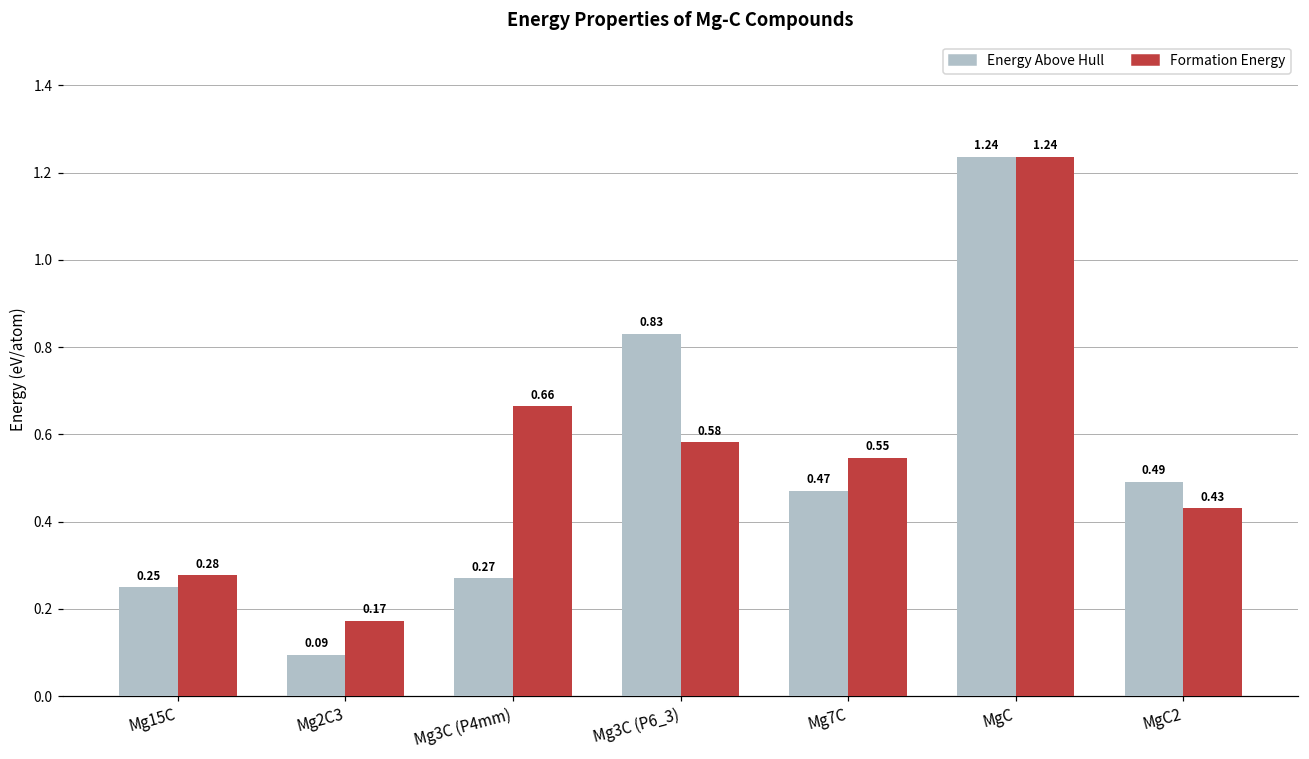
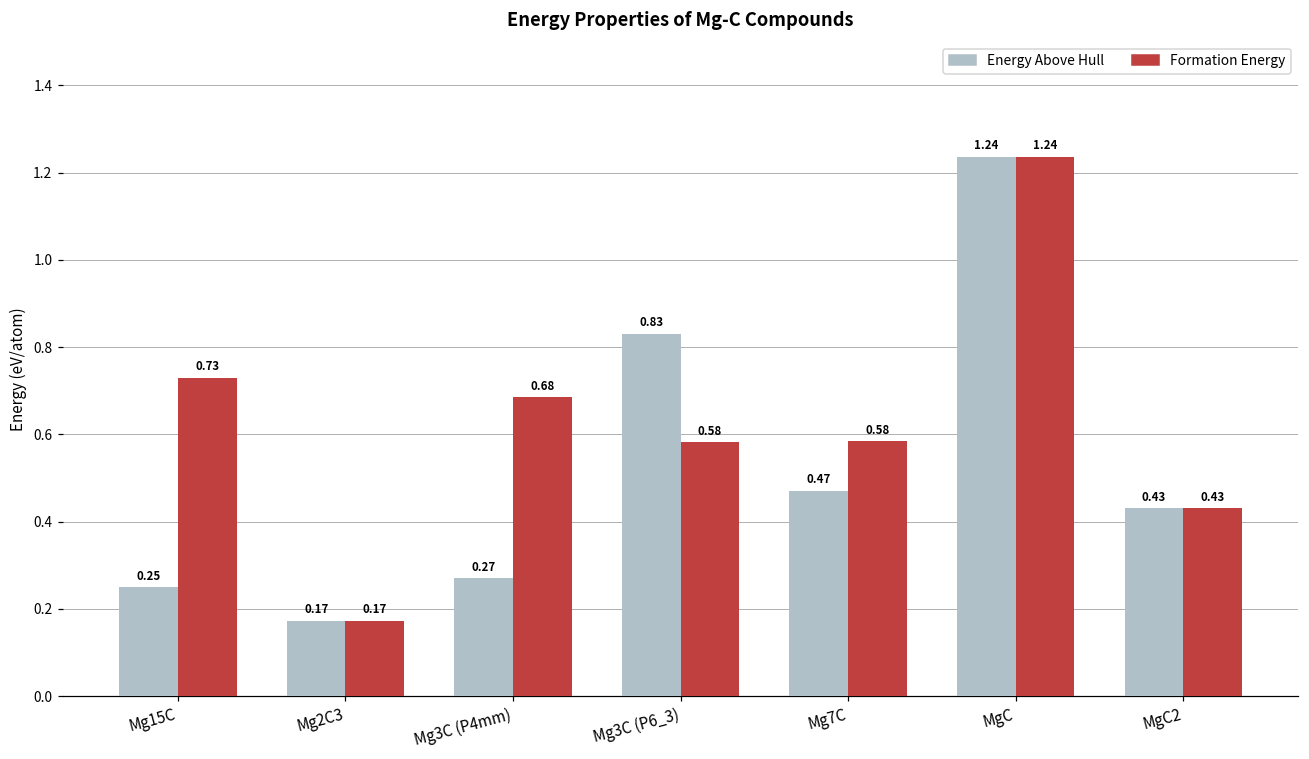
  {
    "Energy Above Hull": {
      "Mg15C": 0.25,
-     "Mg2C3": 0.09,
+     "Mg2C3": 0.17,
      "Mg3C (P4mm)": 0.27,
      "Mg3C (P6_3)": 0.83,
      "Mg7C": 0.47,
      "MgC": 1.24,
-     "MgC2": 0.49
+     "MgC2": 0.43
    },
    "Formation Energy": {
-     "Mg15C": 0.28,
+     "Mg15C": 0.73,
      "Mg2C3": 0.17,
-     "Mg3C (P4mm)": 0.66,
+     "Mg3C (P4mm)": 0.68,
      "Mg3C (P6_3)": 0.58,
-     "Mg7C": 0.55,
+     "Mg7C": 0.58,
      "MgC": 1.24,
      "MgC2": 0.43
    }
  }
